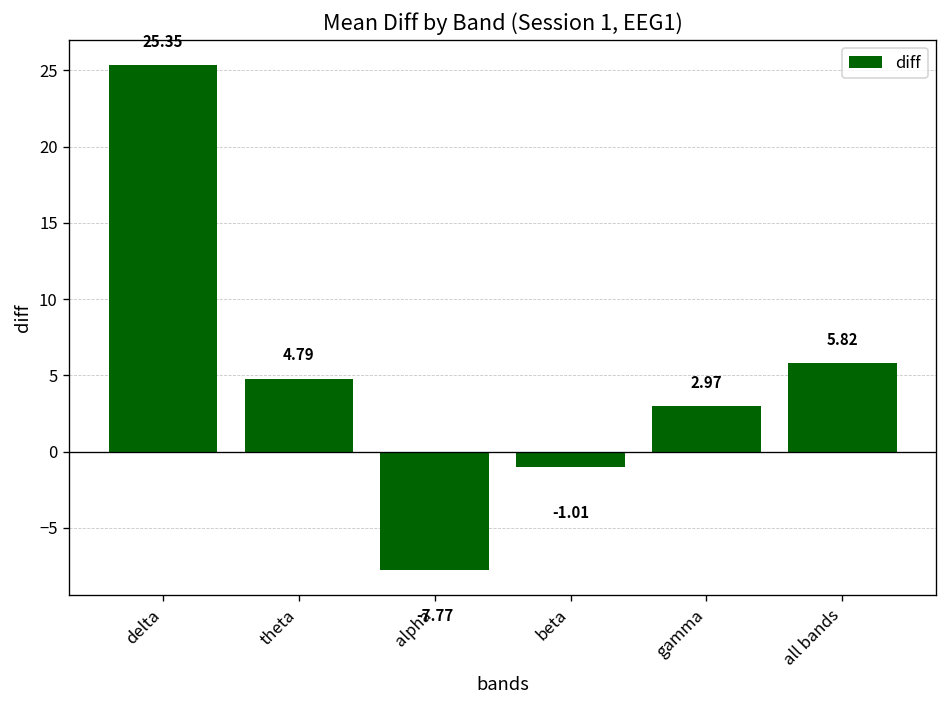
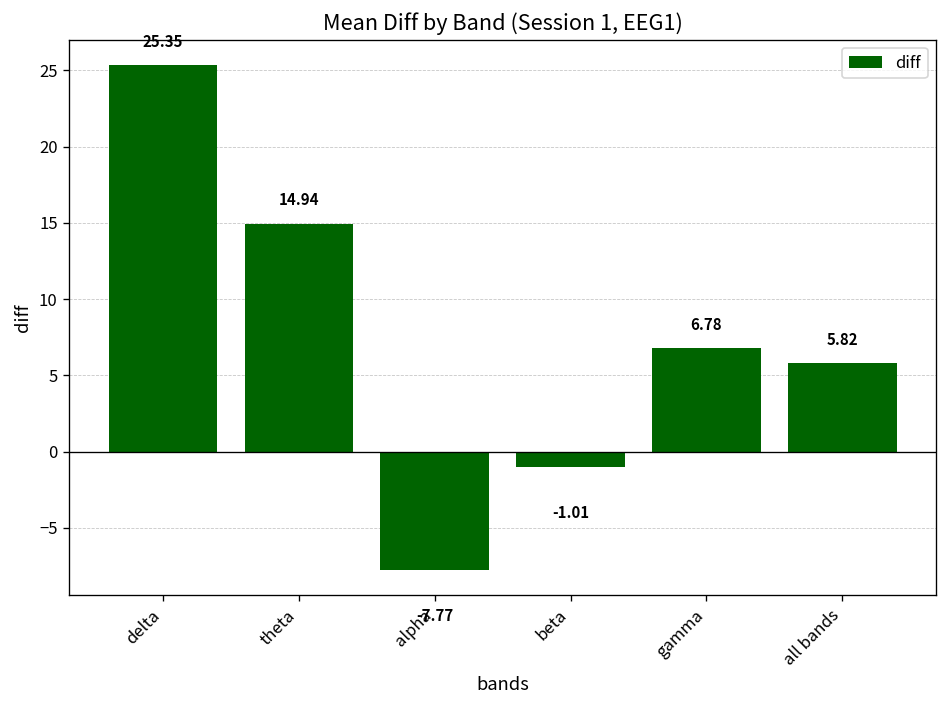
  {
    "delta": 25.35,
-   "theta": 4.79,
-   "gamma": 2.97,
+   "theta": 14.94,
+   "gamma": 6.78,
    "all bands": 5.82
  }
